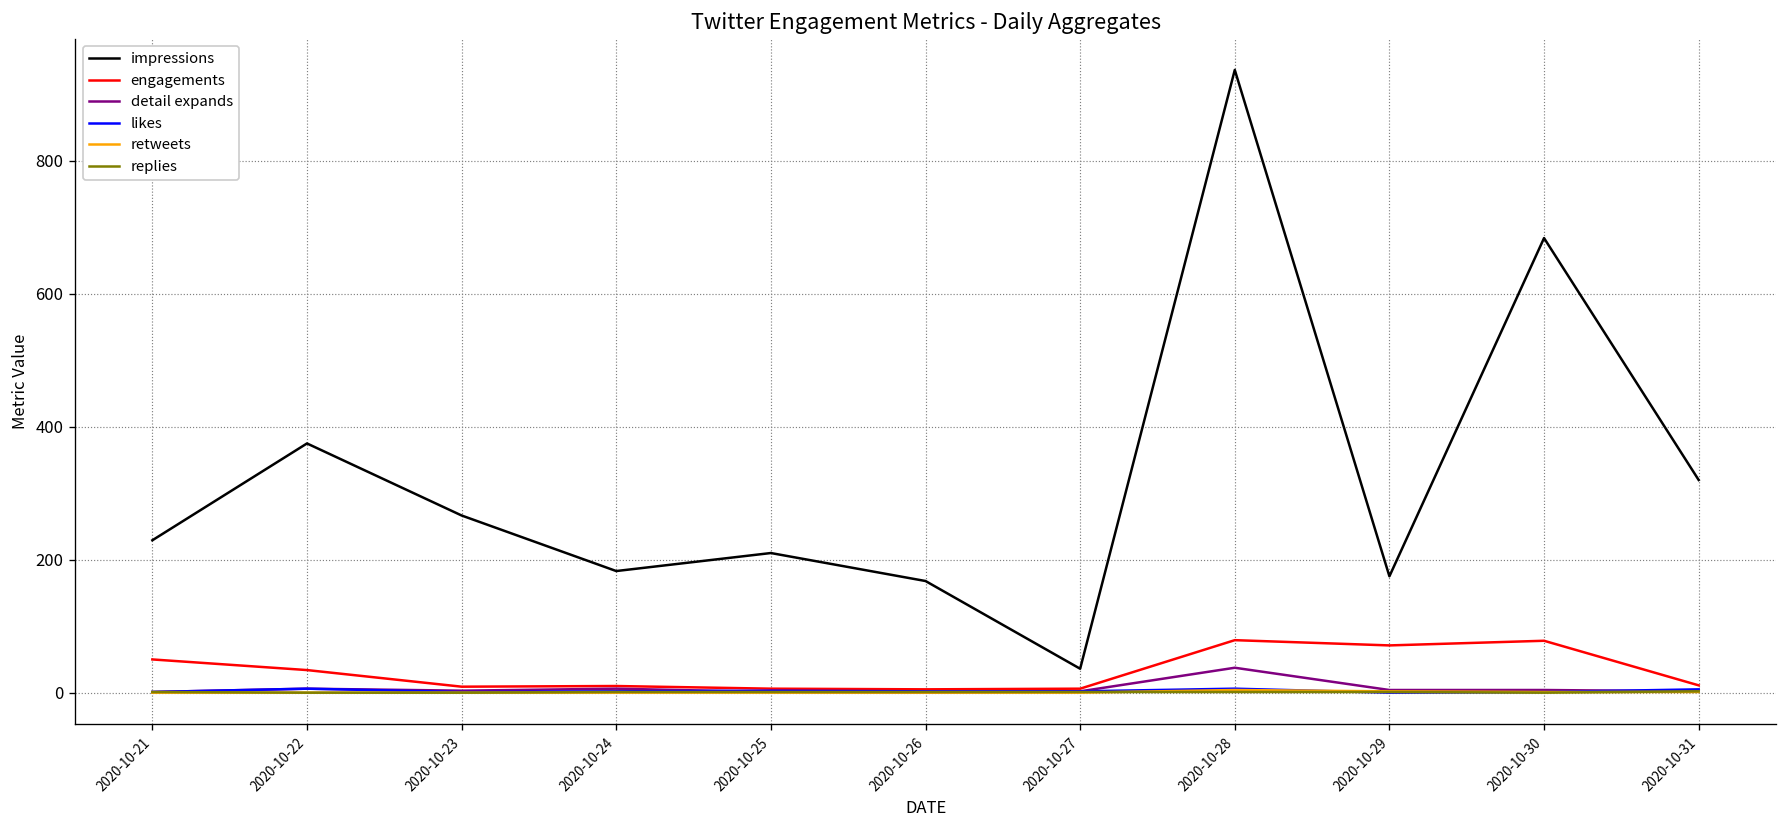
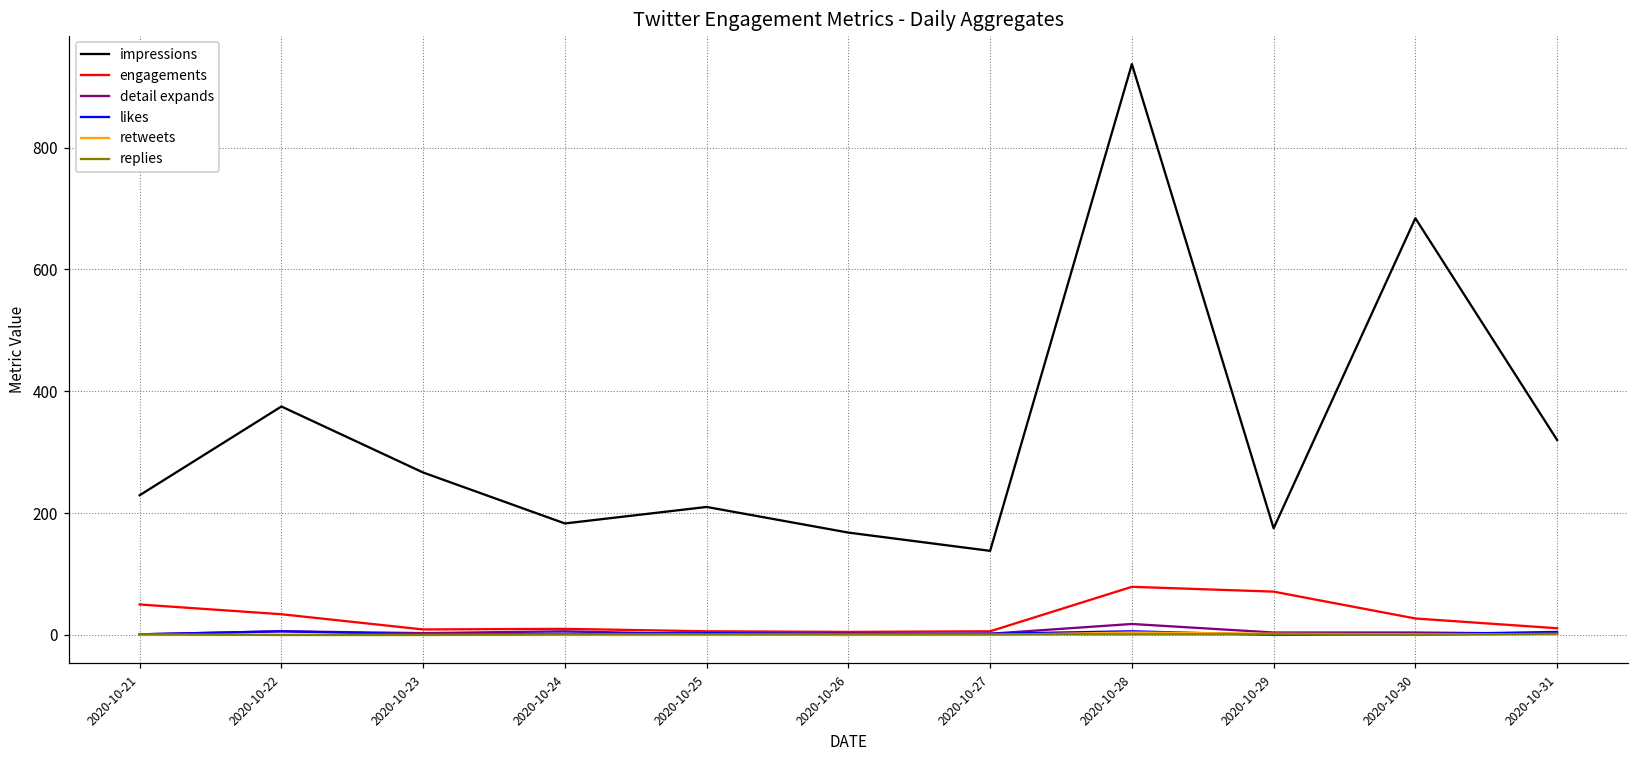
  {
    "impressions": {
      "2020-10-21": 230,
      "2020-10-22": 380,
      "2020-10-23": 270,
      "2020-10-24": 180,
      "2020-10-25": 210,
      "2020-10-26": 170,
-     "2020-10-27": 40,
+     "2020-10-27": 140,
      "2020-10-28": 940,
      "2020-10-29": 180,
      "2020-10-30": 680,
      "2020-10-31": 320
    },
    "engagements": {
      "2020-10-21": 50,
      "2020-10-22": 30,
      "2020-10-23": 10,
      "2020-10-28": 80,
      "2020-10-29": 70,
-     "2020-10-30": 80,
+     "2020-10-30": 30,
      "2020-10-31": 10
    },
    "detail expands": {
-     "2020-10-28": 40
+     "2020-10-28": 20
    }
  }
